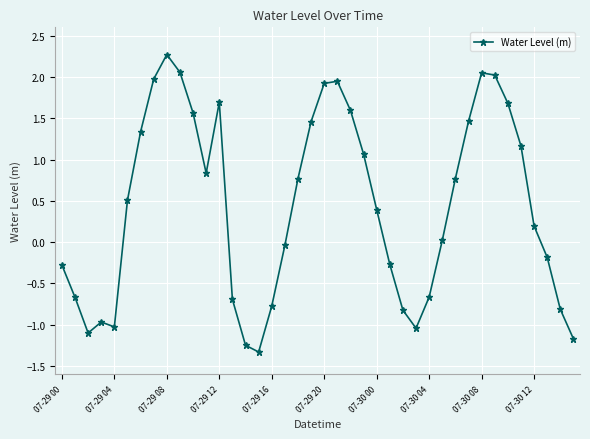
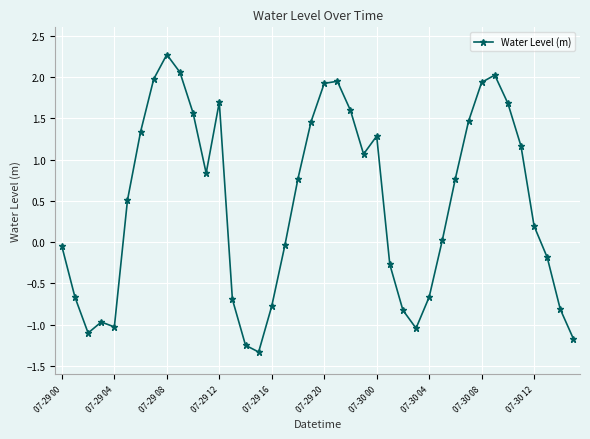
  {
-   "07-29 00": -0.3,
+   "07-29 00": -0.1,
    "07-29 04": -1.0,
    "07-29 08": 2.3,
    "07-29 12": 1.7,
    "07-29 16": -0.8,
    "07-29 20": 1.9,
-   "07-30 00": 0.4,
+   "07-30 00": 1.3,
    "07-30 04": -0.7,
-   "07-30 08": 2.0,
+   "07-30 08": 1.9,
    "07-30 12": 0.2
  }
